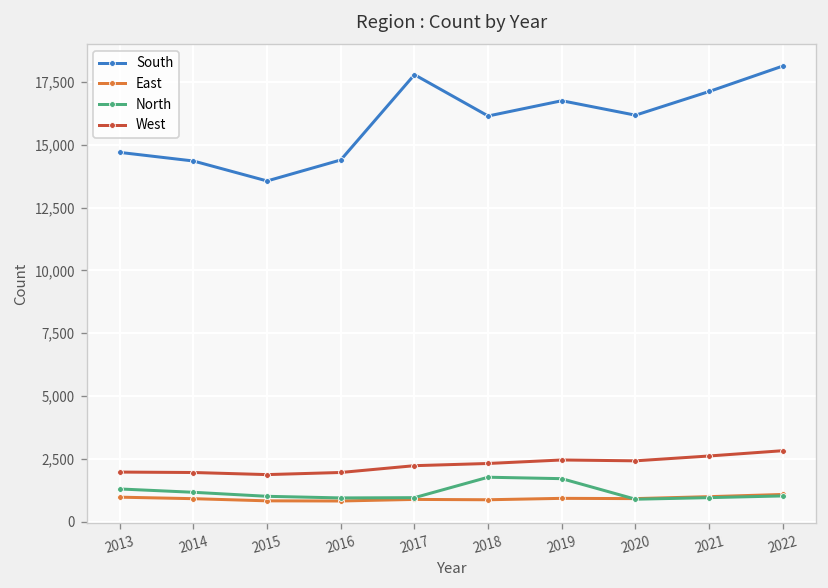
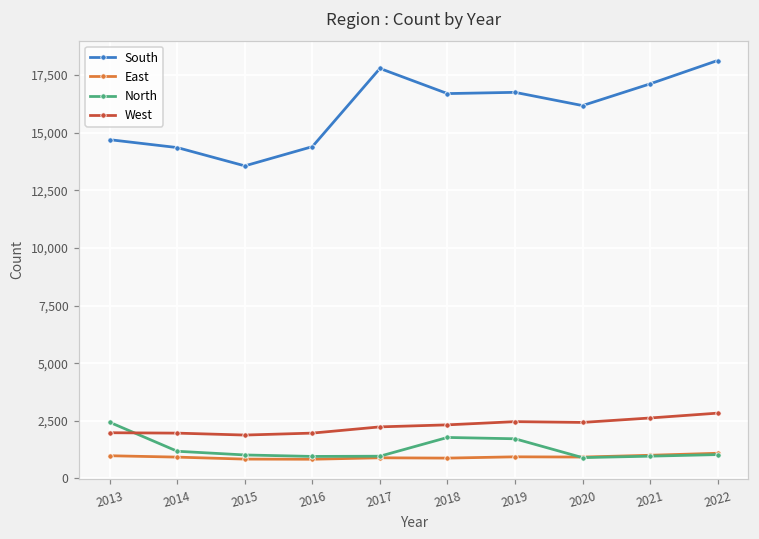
  {
    "South": {
      "2013": "14,700",
      "2014": "14,400",
      "2015": "13,600",
      "2016": "14,400",
      "2017": "17,800",
-     "2018": "16,100",
+     "2018": "16,700",
      "2019": "16,700",
      "2020": "16,200",
      "2021": "17,100",
      "2022": "18,100"
    },
    "North": {
-     "2013": "1,300",
+     "2013": "2,400",
      "2014": "1,200",
      "2015": "1,000",
      "2016": "1,000",
      "2018": "1,800",
      "2019": "1,700"
    }
  }
